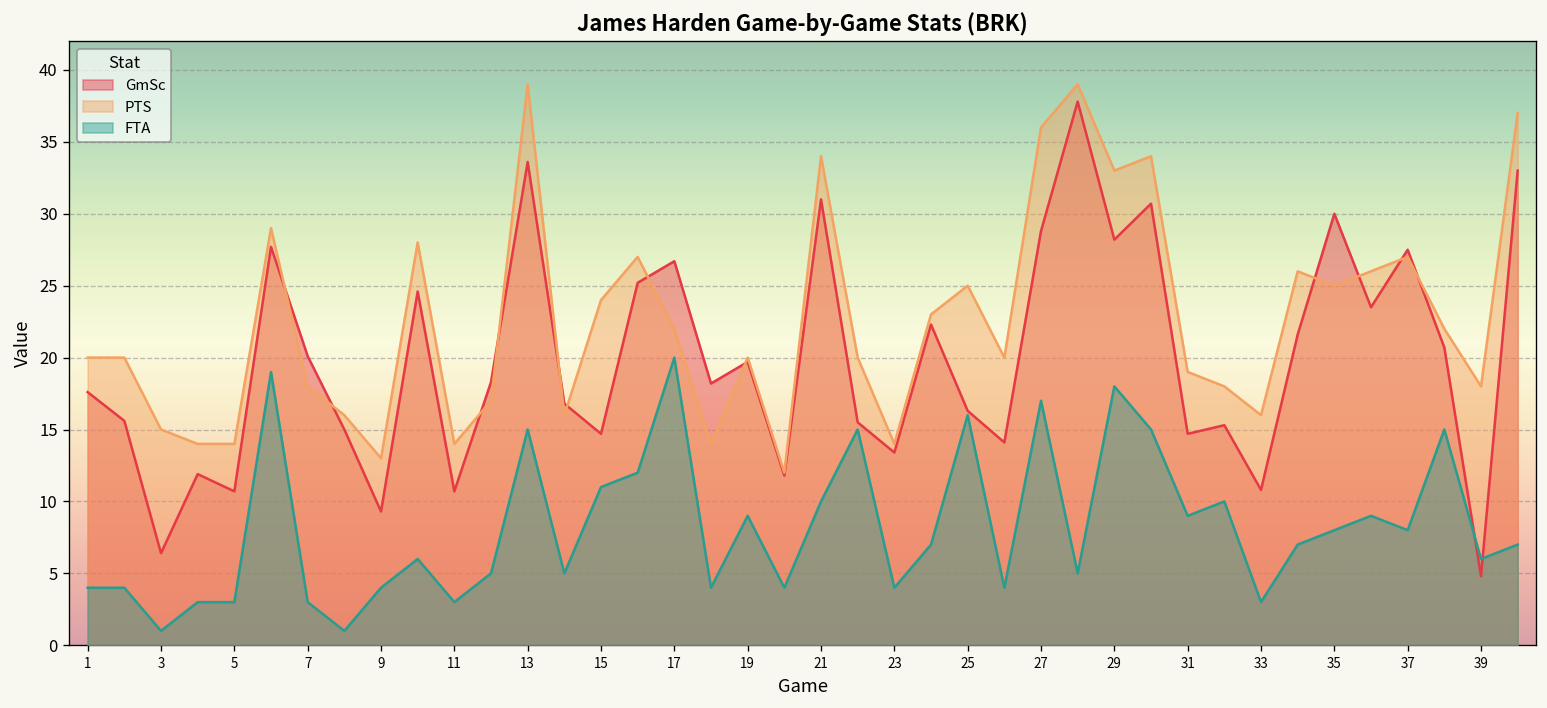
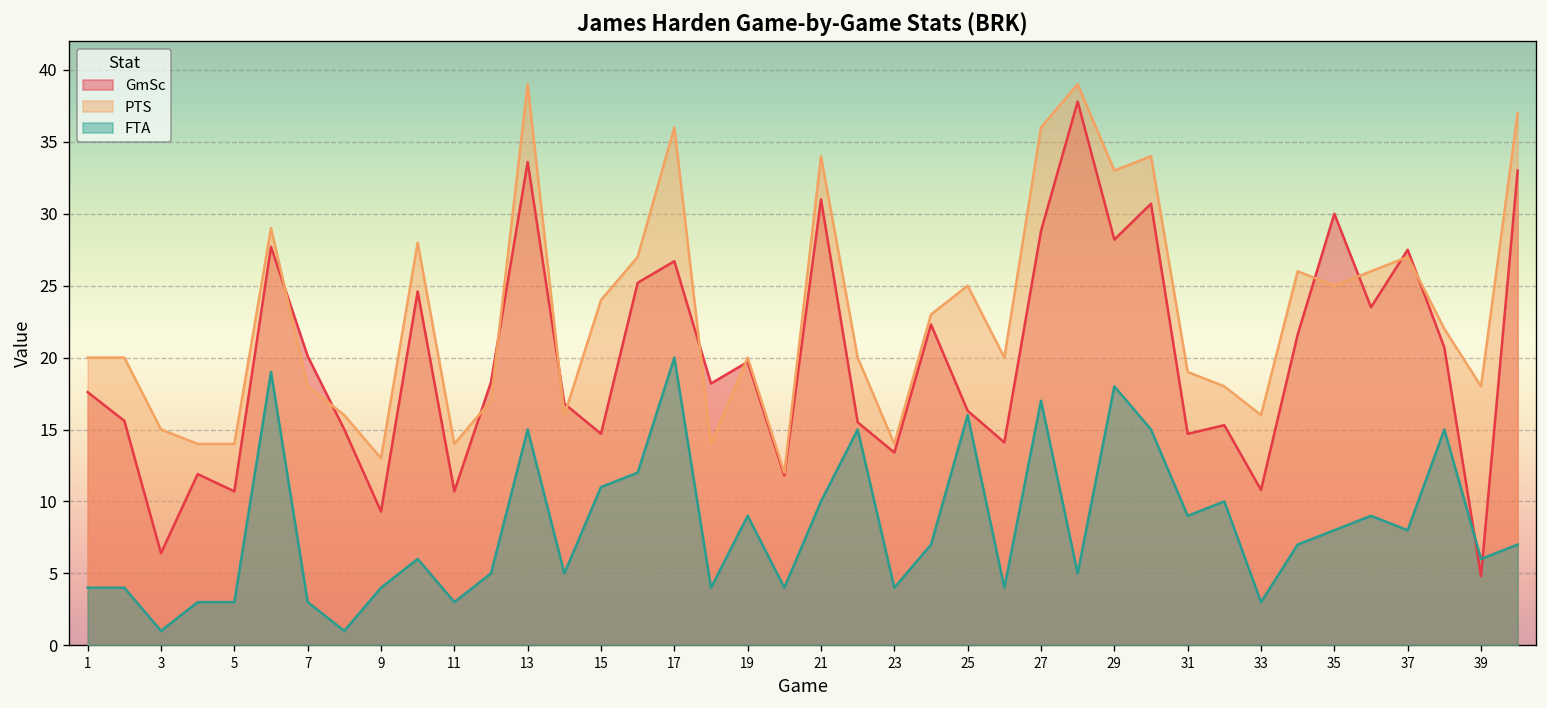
  {
    "GmSc": {
      "1": 17.6,
      "3": 6.4,
      "5": 10.7,
      "7": 20,
      "9": 9.3,
      "11": 10.7,
      "13": 33.6,
      "15": 14.7,
      "17": 26.7,
      "19": 19.7,
      "21": 31,
      "23": 13.4,
      "25": 16.3,
      "27": 29,
      "29": 28,
      "31": 14.7,
      "33": 11,
      "35": 30,
      "37": 27.5,
      "39": 5
    },
    "PTS": {
      "1": 20,
      "3": 15,
      "5": 14,
      "7": 18,
      "9": 13,
      "11": 14,
      "13": 39,
      "15": 24,
-     "17": 22,
+     "17": 36,
      "19": 20,
      "21": 34,
      "23": 14,
      "25": 25,
      "27": 36,
      "29": 33,
      "31": 19,
      "33": 16,
      "35": 25,
      "37": 27,
      "39": 18
    },
    "FTA": {
      "1": 4,
      "3": 1,
      "5": 3,
      "7": 3,
      "9": 4,
      "11": 3,
      "13": 15,
      "15": 11,
      "17": 20,
      "19": 9,
      "21": 10,
      "23": 4,
      "25": 16,
      "27": 17,
      "29": 18,
      "31": 9,
      "33": 3,
      "35": 8,
      "37": 8,
      "39": 6
    }
  }
